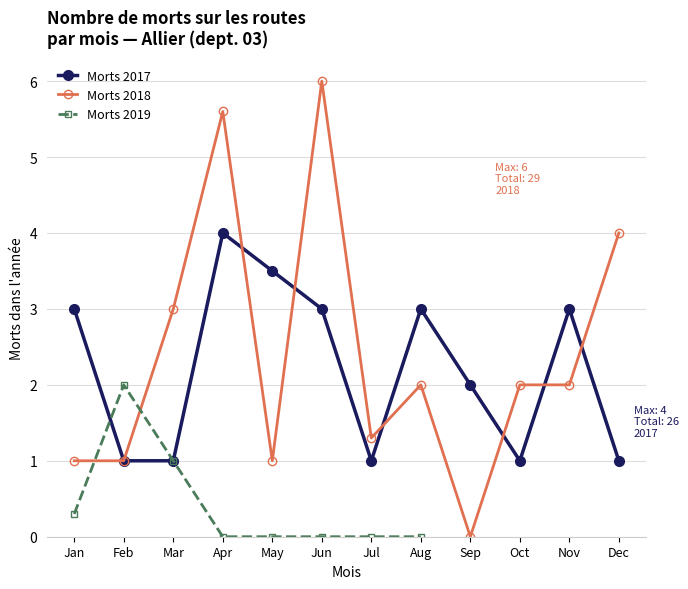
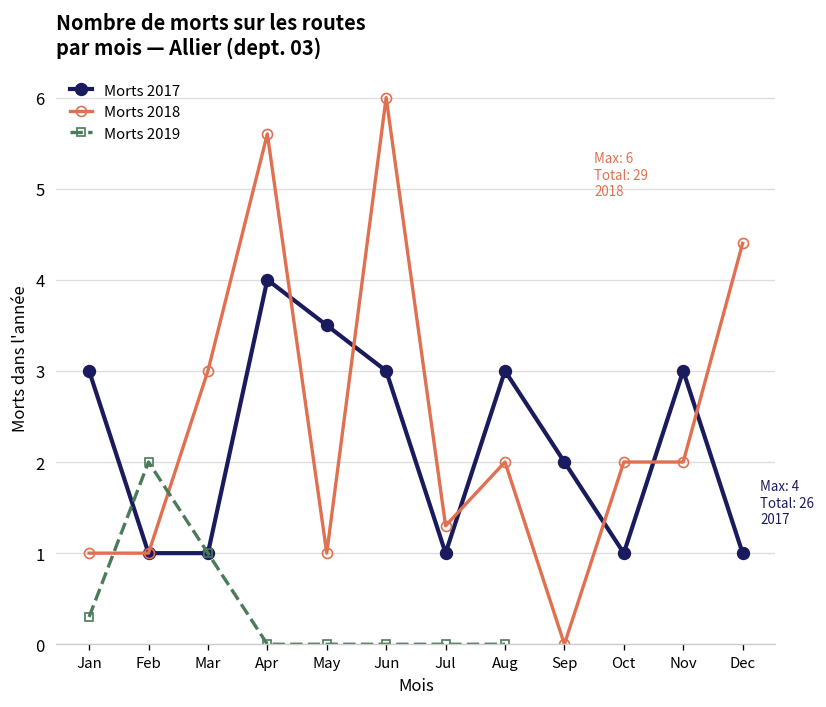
  {
    "Morts 2017": {
      "Jan": 3.0,
      "Apr": 4.0,
      "May": 3.5,
      "Jun": 3.0,
      "Jul": 1.0,
      "Aug": 3.0,
      "Sep": 2.0,
      "Oct": 1.0,
      "Nov": 3.0,
      "Dec": 1.0
    },
    "Morts 2018": {
      "Jan": 1.0,
      "Mar": 3.0,
      "Apr": 5.6,
      "May": 1.0,
      "Jun": 6.0,
      "Jul": 1.3,
      "Aug": 2.0,
      "Sep": 0.0,
      "Oct": 2.0,
      "Nov": 2.0,
-     "Dec": 4.0
+     "Dec": 4.4
    },
    "Morts 2019": {
      "Jan": 0.3,
      "Feb": 2.0,
      "Apr": 0.0,
      "May": 0.0,
      "Jun": 0.0,
      "Jul": 0.0,
      "Aug": 0.0
    }
  }
